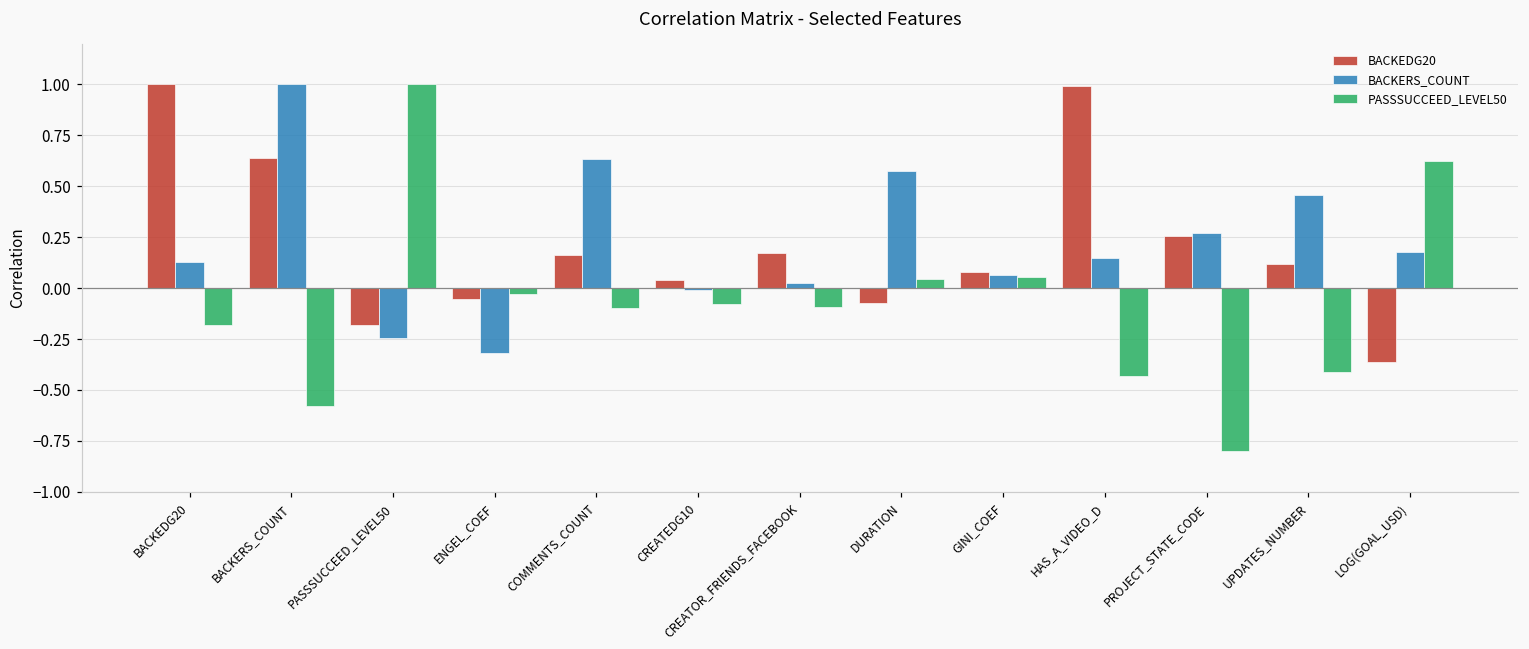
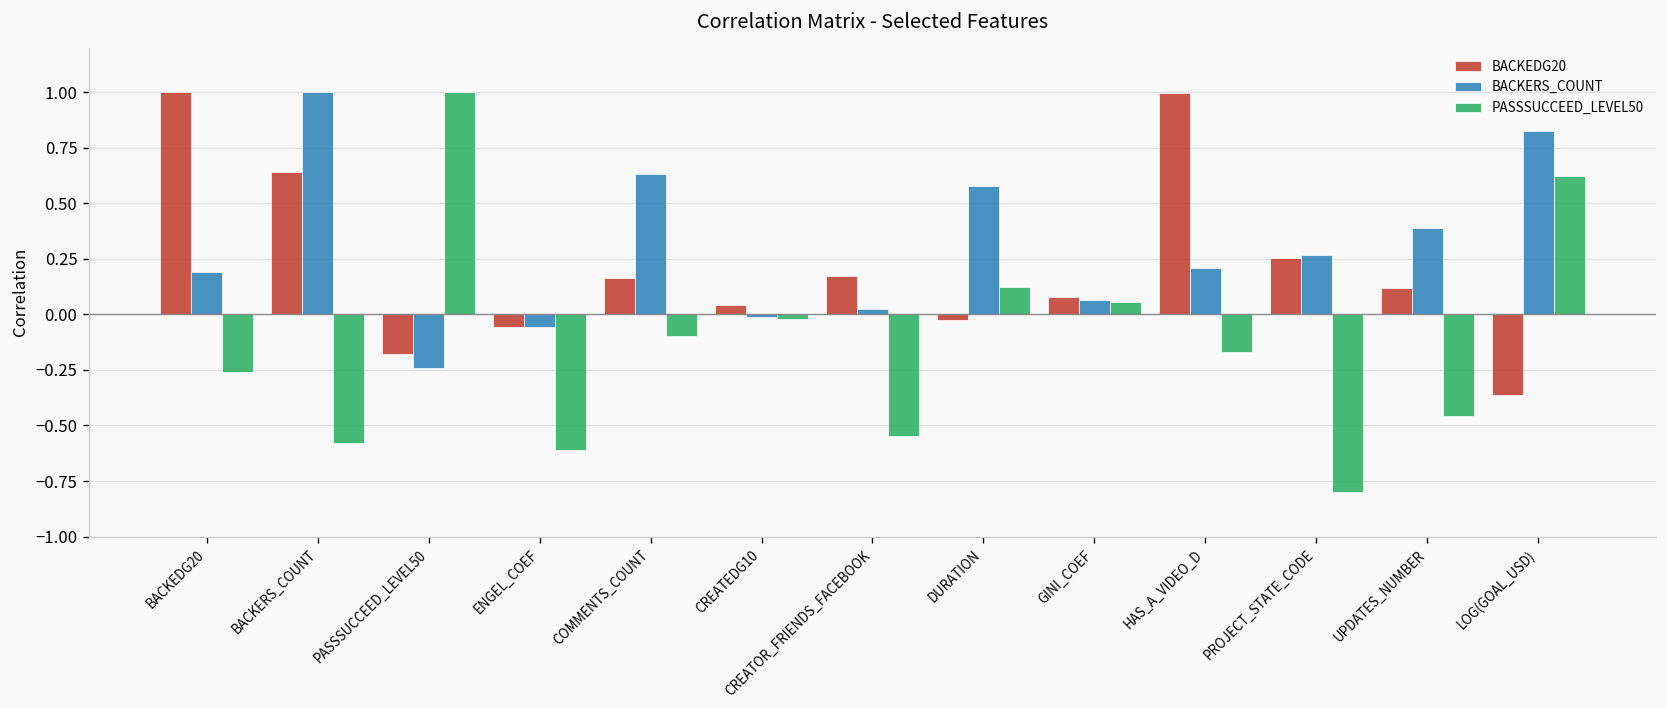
  {
    "BACKEDG20": {
      "BACKEDG20": 1.00,
      "BACKERS_COUNT": 0.64,
      "PASSSUCCEED_LEVEL50": -0.18,
      "ENGEL_COEF": -0.06,
      "COMMENTS_COUNT": 0.16,
      "CREATEDG10": 0.04,
      "CREATOR_FRIENDS_FACEBOOK": 0.17,
-     "DURATION": -0.07,
+     "DURATION": -0.02,
      "GINI_COEF": 0.08,
      "HAS_A_VIDEO_D": 0.99,
      "PROJECT_STATE_CODE": 0.25,
      "UPDATES_NUMBER": 0.12,
      "LOG(GOAL_USD)": -0.36
    },
    "BACKERS_COUNT": {
-     "BACKEDG20": 0.13,
+     "BACKEDG20": 0.19,
      "BACKERS_COUNT": 1.00,
      "PASSSUCCEED_LEVEL50": -0.24,
-     "ENGEL_COEF": -0.32,
+     "ENGEL_COEF": -0.06,
      "COMMENTS_COUNT": 0.63,
      "CREATOR_FRIENDS_FACEBOOK": 0.02,
      "DURATION": 0.58,
      "GINI_COEF": 0.06,
-     "HAS_A_VIDEO_D": 0.15,
+     "HAS_A_VIDEO_D": 0.21,
      "PROJECT_STATE_CODE": 0.27,
-     "UPDATES_NUMBER": 0.46,
-     "LOG(GOAL_USD)": 0.18
+     "UPDATES_NUMBER": 0.39,
+     "LOG(GOAL_USD)": 0.82
    },
    "PASSSUCCEED_LEVEL50": {
-     "BACKEDG20": -0.18,
+     "BACKEDG20": -0.26,
      "BACKERS_COUNT": -0.58,
      "PASSSUCCEED_LEVEL50": 1.00,
-     "ENGEL_COEF": -0.03,
+     "ENGEL_COEF": -0.61,
      "COMMENTS_COUNT": -0.10,
-     "CREATEDG10": -0.08,
-     "CREATOR_FRIENDS_FACEBOOK": -0.09,
-     "DURATION": 0.05,
+     "CREATEDG10": -0.02,
+     "CREATOR_FRIENDS_FACEBOOK": -0.55,
+     "DURATION": 0.12,
      "GINI_COEF": 0.06,
-     "HAS_A_VIDEO_D": -0.43,
+     "HAS_A_VIDEO_D": -0.17,
      "PROJECT_STATE_CODE": -0.80,
-     "UPDATES_NUMBER": -0.41,
+     "UPDATES_NUMBER": -0.46,
      "LOG(GOAL_USD)": 0.62
    }
  }
